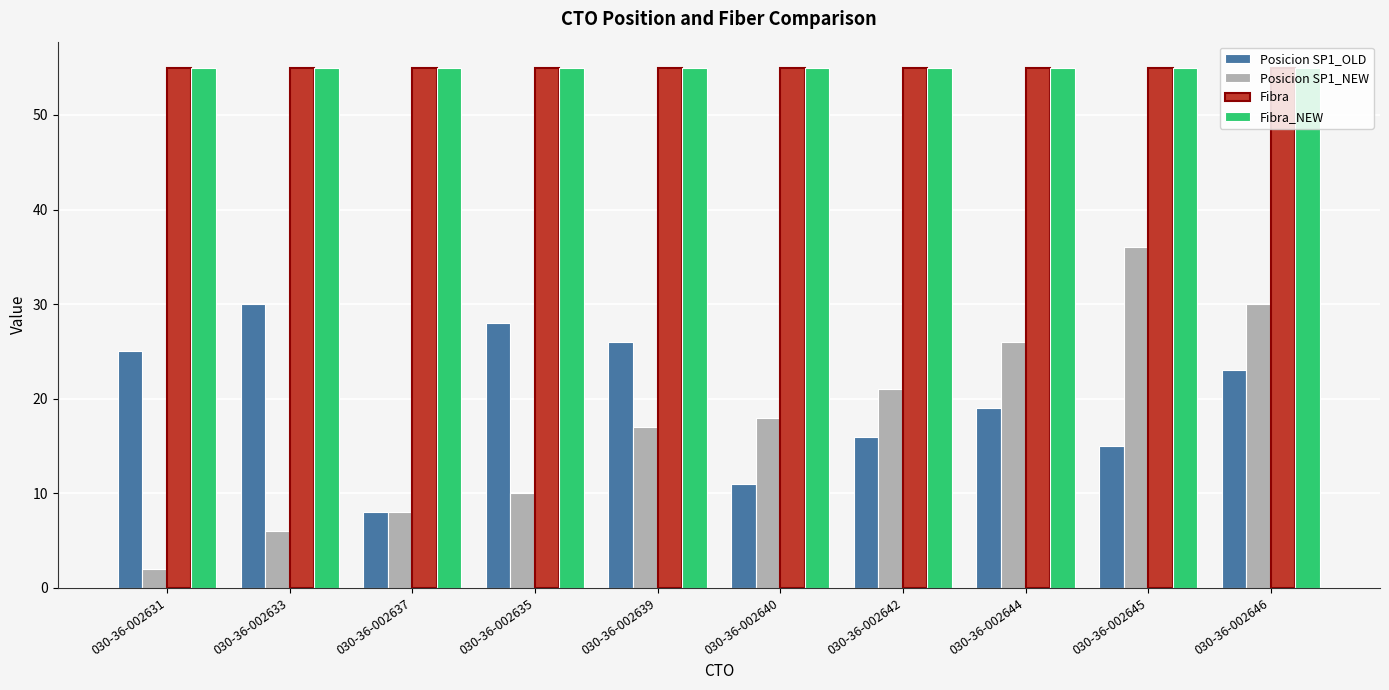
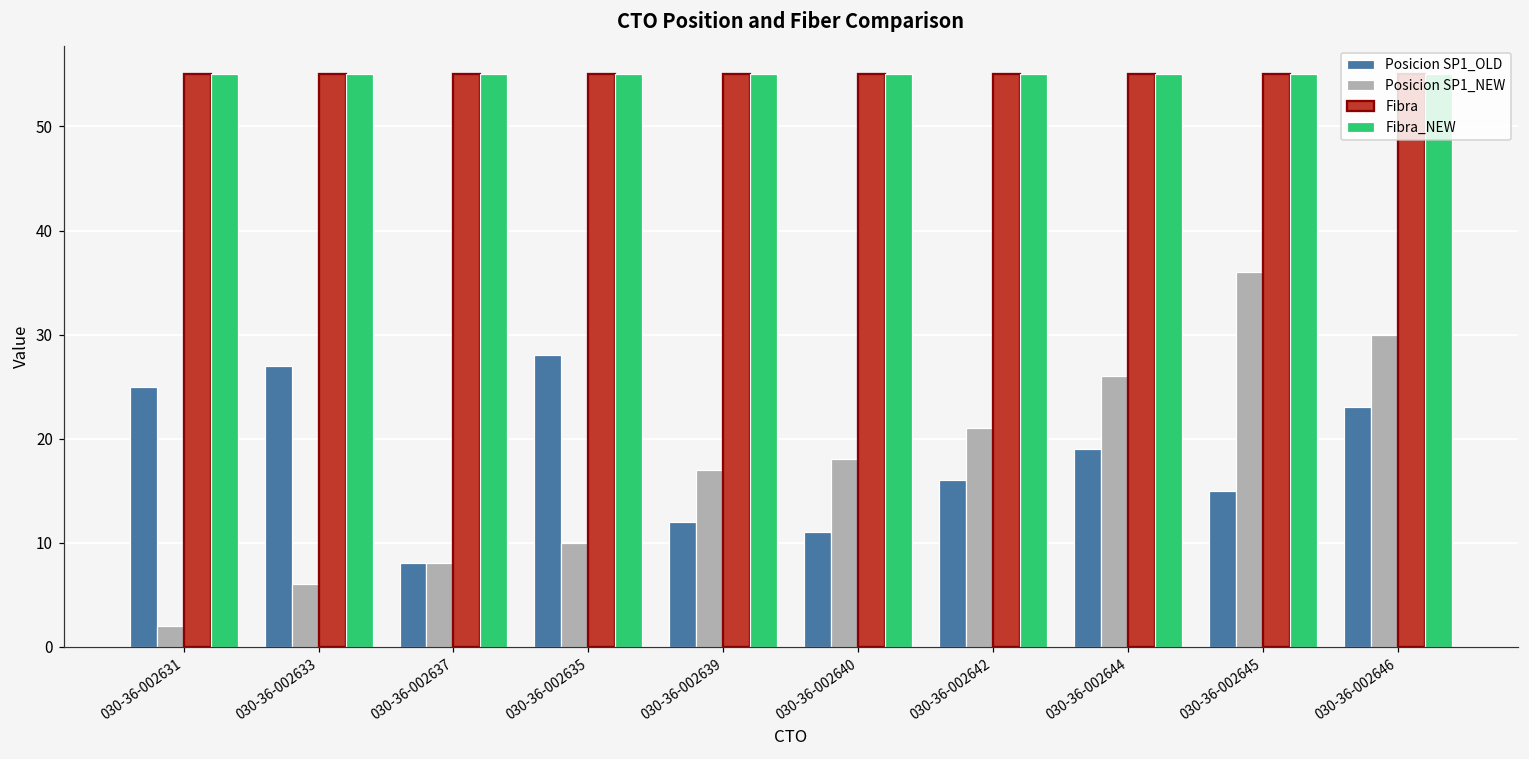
  {
    "Posicion SP1_OLD": {
      "030-36-002631": 25,
-     "030-36-002633": 30,
+     "030-36-002633": 27,
      "030-36-002637": 8,
      "030-36-002635": 28,
-     "030-36-002639": 26,
+     "030-36-002639": 12,
      "030-36-002640": 11,
      "030-36-002642": 16,
      "030-36-002644": 19,
      "030-36-002645": 15,
      "030-36-002646": 23
    },
    "Posicion SP1_NEW": {
      "030-36-002631": 2,
      "030-36-002633": 6,
      "030-36-002637": 8,
      "030-36-002635": 10,
      "030-36-002639": 17,
      "030-36-002640": 18,
      "030-36-002642": 21,
      "030-36-002644": 26,
      "030-36-002645": 36,
      "030-36-002646": 30
    },
    "Fibra": {
      "030-36-002631": 55,
      "030-36-002633": 55,
      "030-36-002637": 55,
      "030-36-002635": 55,
      "030-36-002639": 55,
      "030-36-002640": 55,
      "030-36-002642": 55,
      "030-36-002644": 55,
      "030-36-002645": 55
    },
    "Fibra_NEW": {
      "030-36-002631": 55,
      "030-36-002633": 55,
      "030-36-002637": 55,
      "030-36-002635": 55,
      "030-36-002639": 55,
      "030-36-002640": 55,
      "030-36-002642": 55,
      "030-36-002644": 55,
      "030-36-002645": 55
    }
  }
